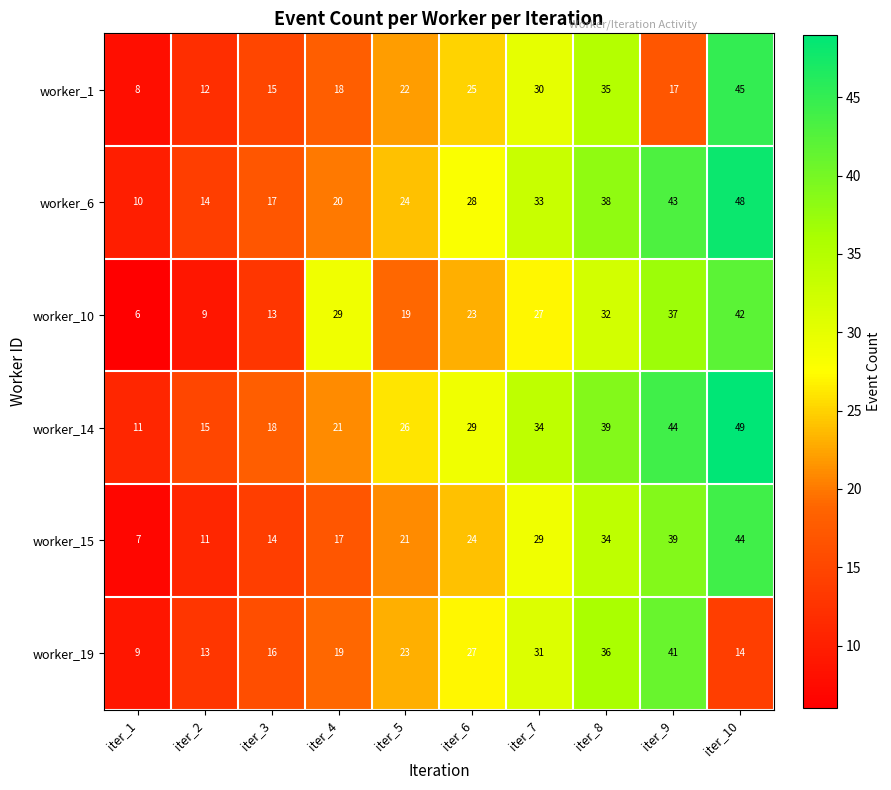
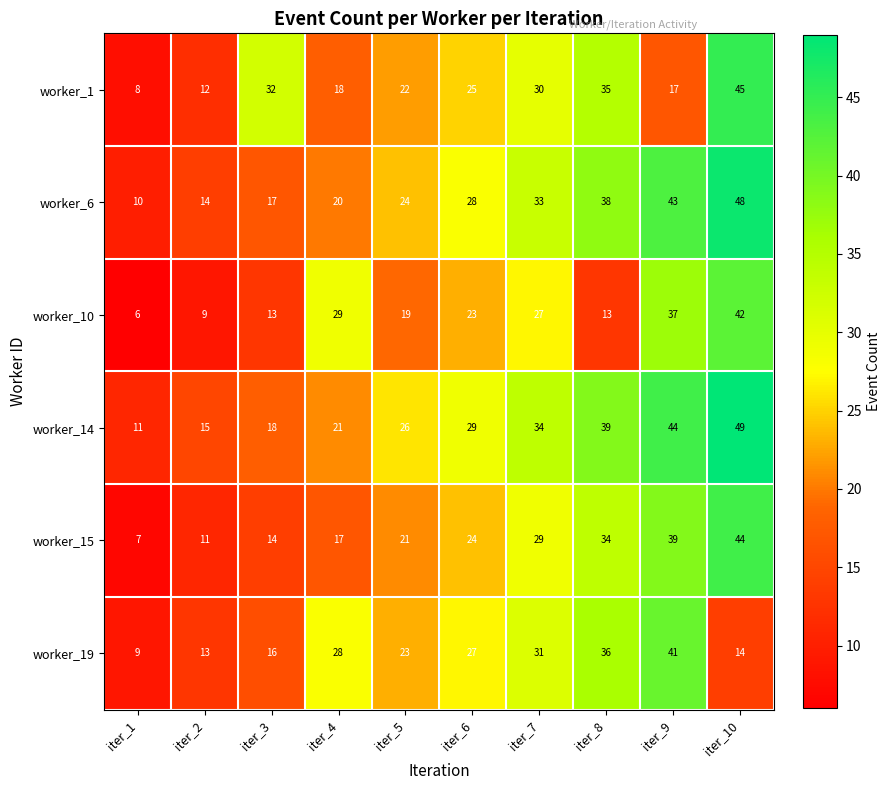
  {
    "worker_1": {
      "iter_1": 8,
      "iter_2": 12,
-     "iter_3": 15,
+     "iter_3": 32,
      "iter_4": 18,
      "iter_5": 22,
      "iter_6": 25,
      "iter_7": 30,
      "iter_8": 35,
      "iter_9": 17,
      "iter_10": 45
    },
    "worker_6": {
      "iter_1": 10,
      "iter_2": 14,
      "iter_3": 17,
      "iter_4": 20,
      "iter_5": 24,
      "iter_6": 28,
      "iter_7": 33,
      "iter_8": 38,
      "iter_9": 43,
      "iter_10": 48
    },
    "worker_10": {
      "iter_1": 6,
      "iter_2": 9,
      "iter_3": 13,
      "iter_4": 29,
      "iter_5": 19,
      "iter_6": 23,
      "iter_7": 27,
-     "iter_8": 32,
+     "iter_8": 13,
      "iter_9": 37,
      "iter_10": 42
    },
    "worker_14": {
      "iter_1": 11,
      "iter_2": 15,
      "iter_3": 18,
      "iter_4": 21,
      "iter_5": 26,
      "iter_6": 29,
      "iter_7": 34,
      "iter_8": 39,
      "iter_9": 44,
      "iter_10": 49
    },
    "worker_15": {
      "iter_1": 7,
      "iter_2": 11,
      "iter_3": 14,
      "iter_4": 17,
      "iter_5": 21,
      "iter_6": 24,
      "iter_7": 29,
      "iter_8": 34,
      "iter_9": 39,
      "iter_10": 44
    },
    "worker_19": {
      "iter_1": 9,
      "iter_2": 13,
      "iter_3": 16,
-     "iter_4": 19,
+     "iter_4": 28,
      "iter_5": 23,
      "iter_6": 27,
      "iter_7": 31,
      "iter_8": 36,
      "iter_9": 41,
      "iter_10": 14
    }
  }
